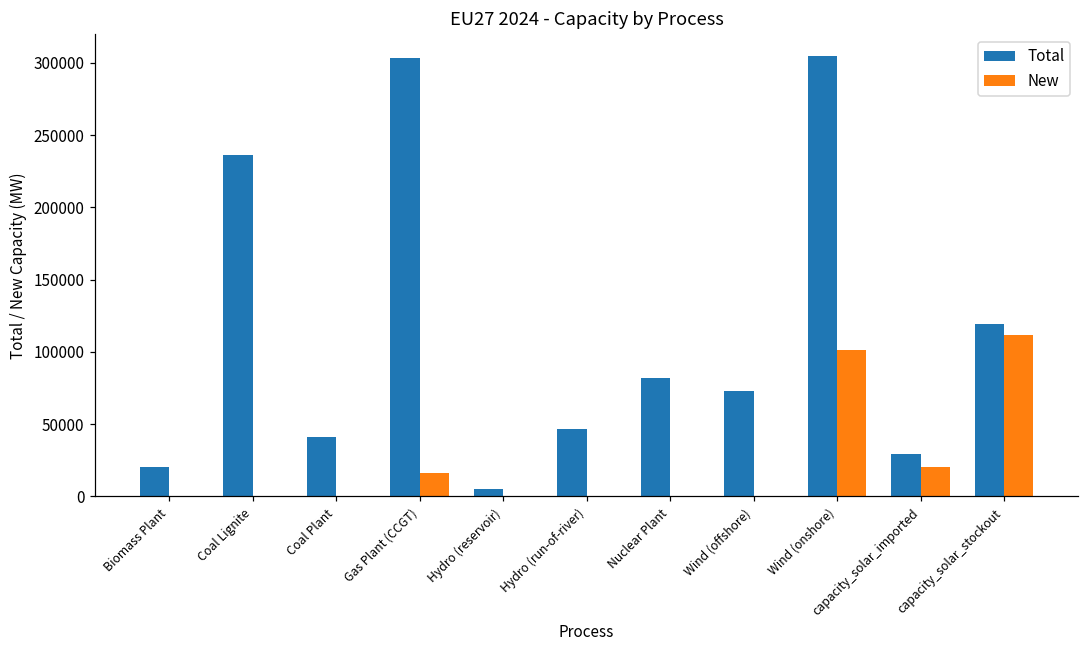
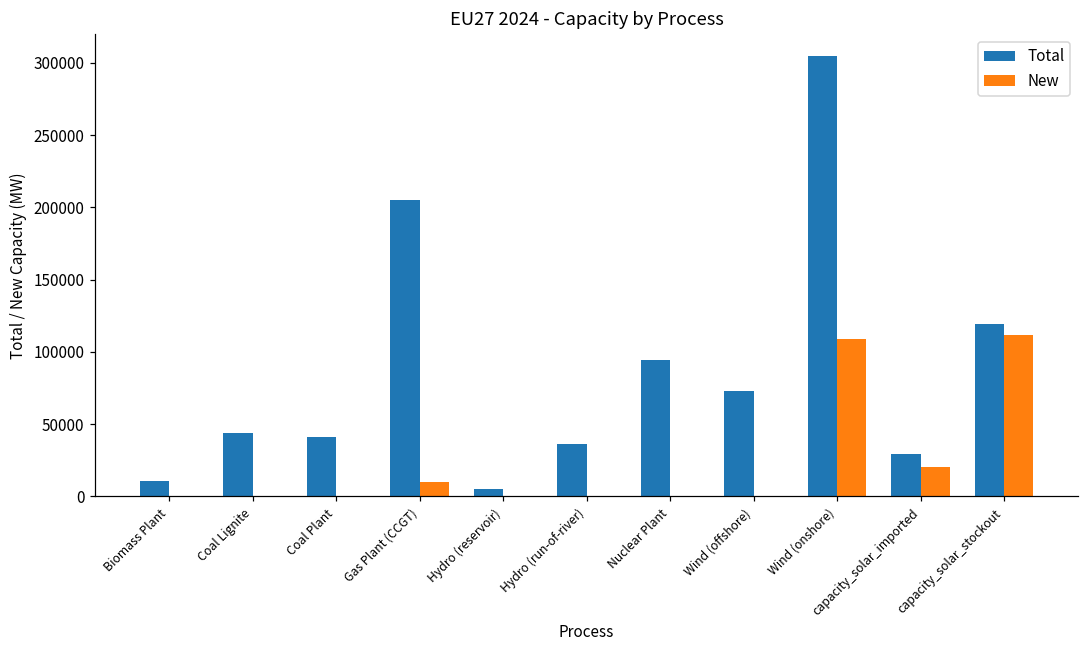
  {
    "Total": {
-     "Biomass Plant": 20000,
-     "Coal Lignite": 236000,
+     "Biomass Plant": 10000,
+     "Coal Lignite": 44000,
      "Coal Plant": 41000,
-     "Gas Plant (CCGT)": 303000,
+     "Gas Plant (CCGT)": 205000,
      "Hydro (reservoir)": 5000,
-     "Hydro (run-of-river)": 47000,
-     "Nuclear Plant": 82000,
+     "Hydro (run-of-river)": 36000,
+     "Nuclear Plant": 94000,
      "Wind (offshore)": 73000,
      "Wind (onshore)": 304000,
      "capacity_solar_imported": 29000,
      "capacity_solar_stockout": 119000
    },
    "New": {
      "Biomass Plant": 0,
      "Coal Lignite": 0,
      "Coal Plant": 0,
-     "Gas Plant (CCGT)": 16000,
+     "Gas Plant (CCGT)": 10000,
      "Hydro (reservoir)": 0,
      "Hydro (run-of-river)": 0,
      "Nuclear Plant": 0,
      "Wind (offshore)": 0,
-     "Wind (onshore)": 102000,
+     "Wind (onshore)": 109000,
      "capacity_solar_imported": 20000,
      "capacity_solar_stockout": 111000
    }
  }
